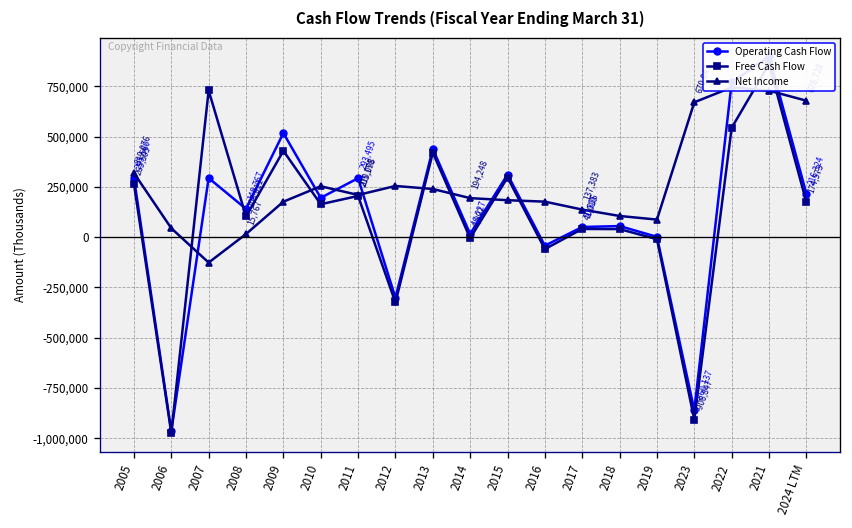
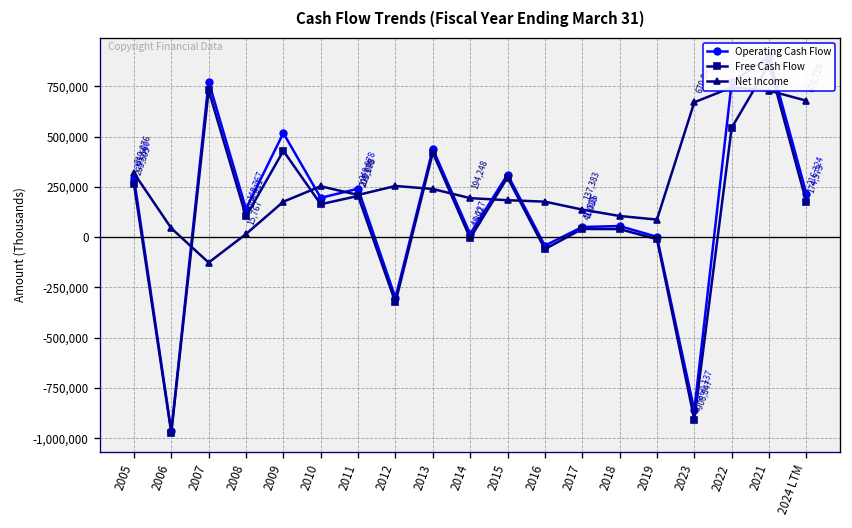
  {
    "Operating Cash Flow": {
-     "2007": "290,000",
-     "2011": "293,495"
+     "2007": "770,000",
+     "2011": "240,978"
    }
  }
